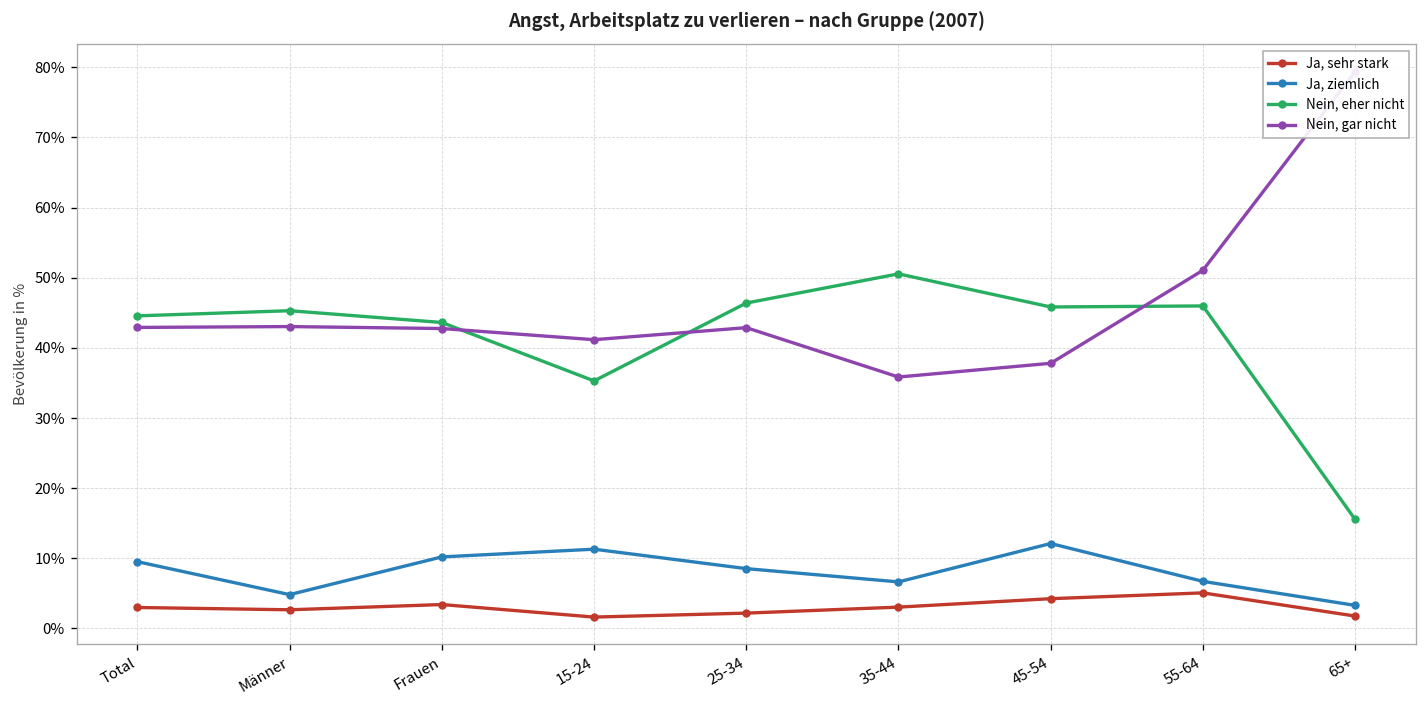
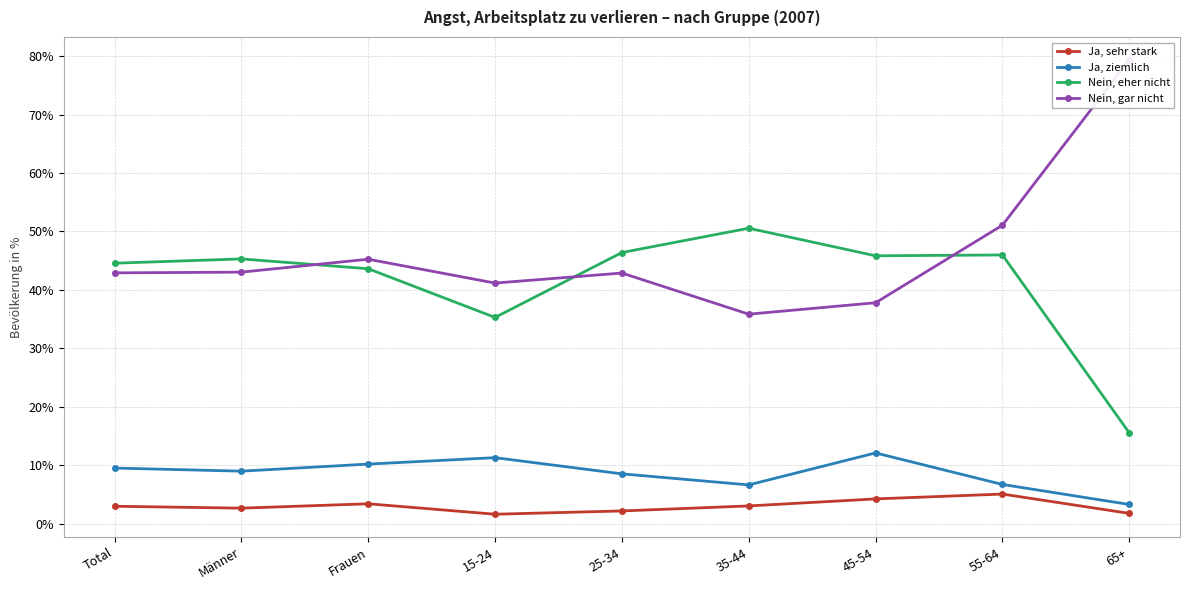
  {
    "Ja, sehr stark": {
      "Total": "3%",
      "Männer": "3%",
      "Frauen": "3%",
      "15-24": "2%",
      "25-34": "2%",
      "35-44": "3%",
      "45-54": "4%",
      "55-64": "5%",
      "65+": "2%"
    },
    "Ja, ziemlich": {
      "Total": "10%",
-     "Männer": "5%",
+     "Männer": "9%",
      "Frauen": "10%",
      "15-24": "11%",
      "25-34": "9%",
      "35-44": "7%",
      "45-54": "12%",
      "55-64": "7%",
      "65+": "3%"
    },
    "Nein, eher nicht": {
      "Total": "45%",
      "Männer": "45%",
      "Frauen": "44%",
      "15-24": "35%",
      "25-34": "46%",
      "35-44": "51%",
      "45-54": "46%",
      "55-64": "46%",
      "65+": "16%"
    },
    "Nein, gar nicht": {
      "Total": "43%",
      "Männer": "43%",
-     "Frauen": "43%",
+     "Frauen": "45%",
      "15-24": "41%",
      "25-34": "43%",
      "35-44": "36%",
      "45-54": "38%",
      "55-64": "51%"
    }
  }
